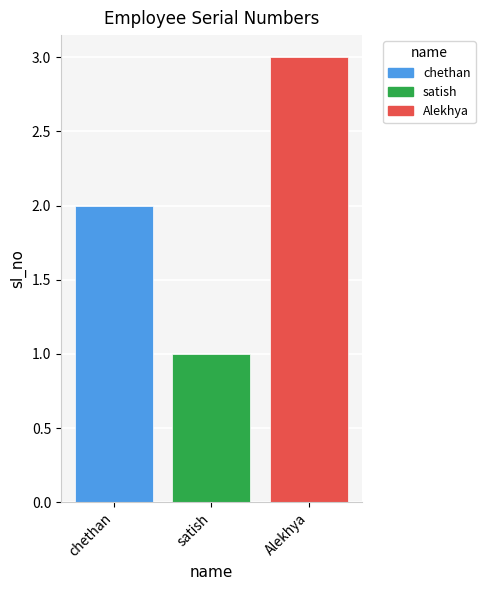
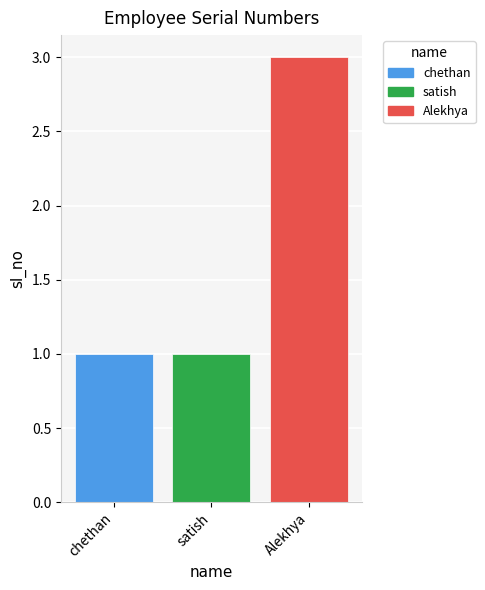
  {
-   "chethan": 2,
+   "chethan": 1,
    "satish": 1,
    "Alekhya": 3
  }
